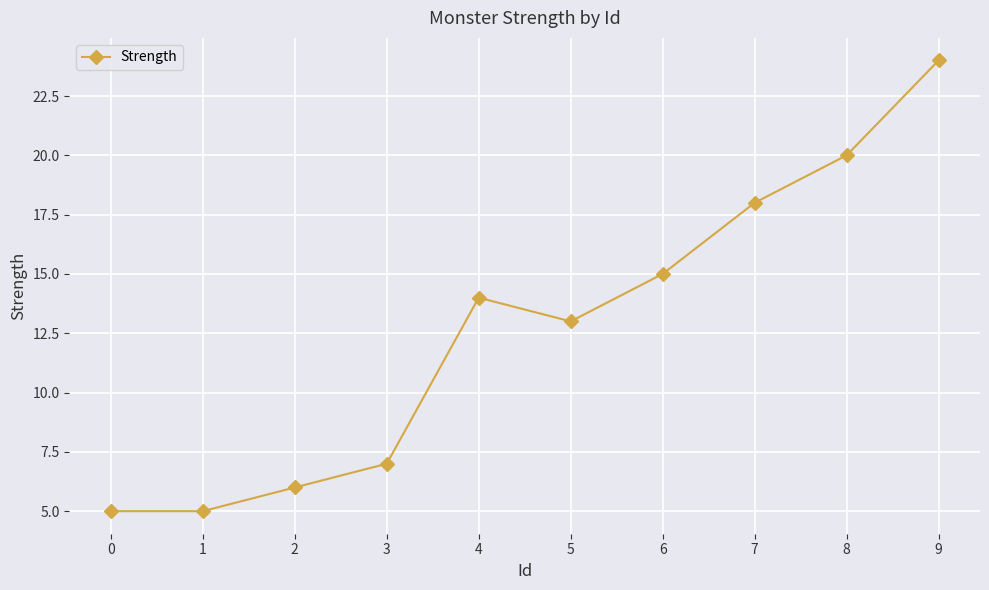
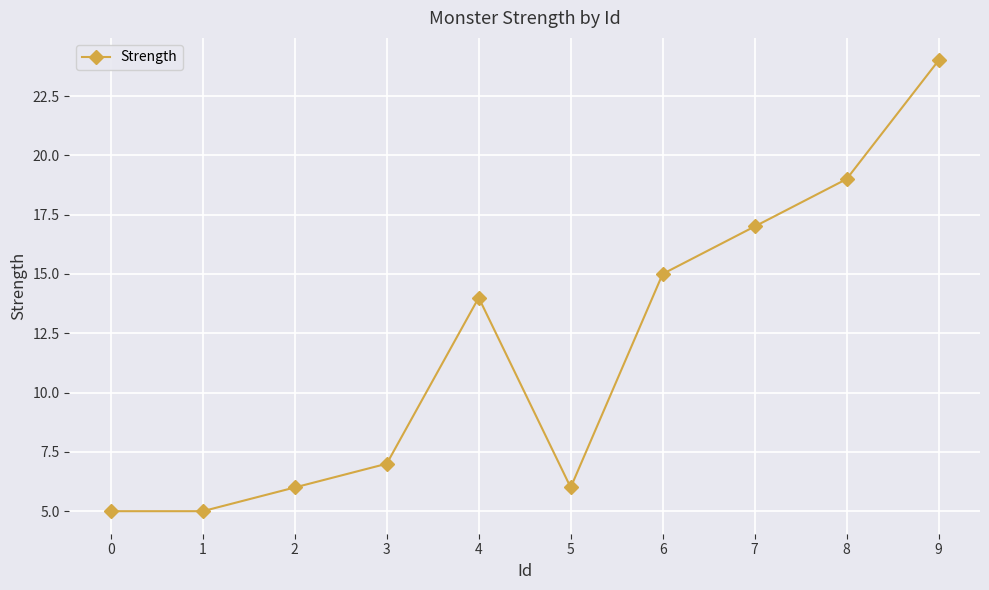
  {
    "0": 5,
    "1": 5,
    "2": 6,
    "3": 7,
    "4": 14,
-   "5": 13,
+   "5": 6,
    "6": 15,
-   "7": 18,
-   "8": 20,
+   "7": 17,
+   "8": 19,
    "9": 24
  }
